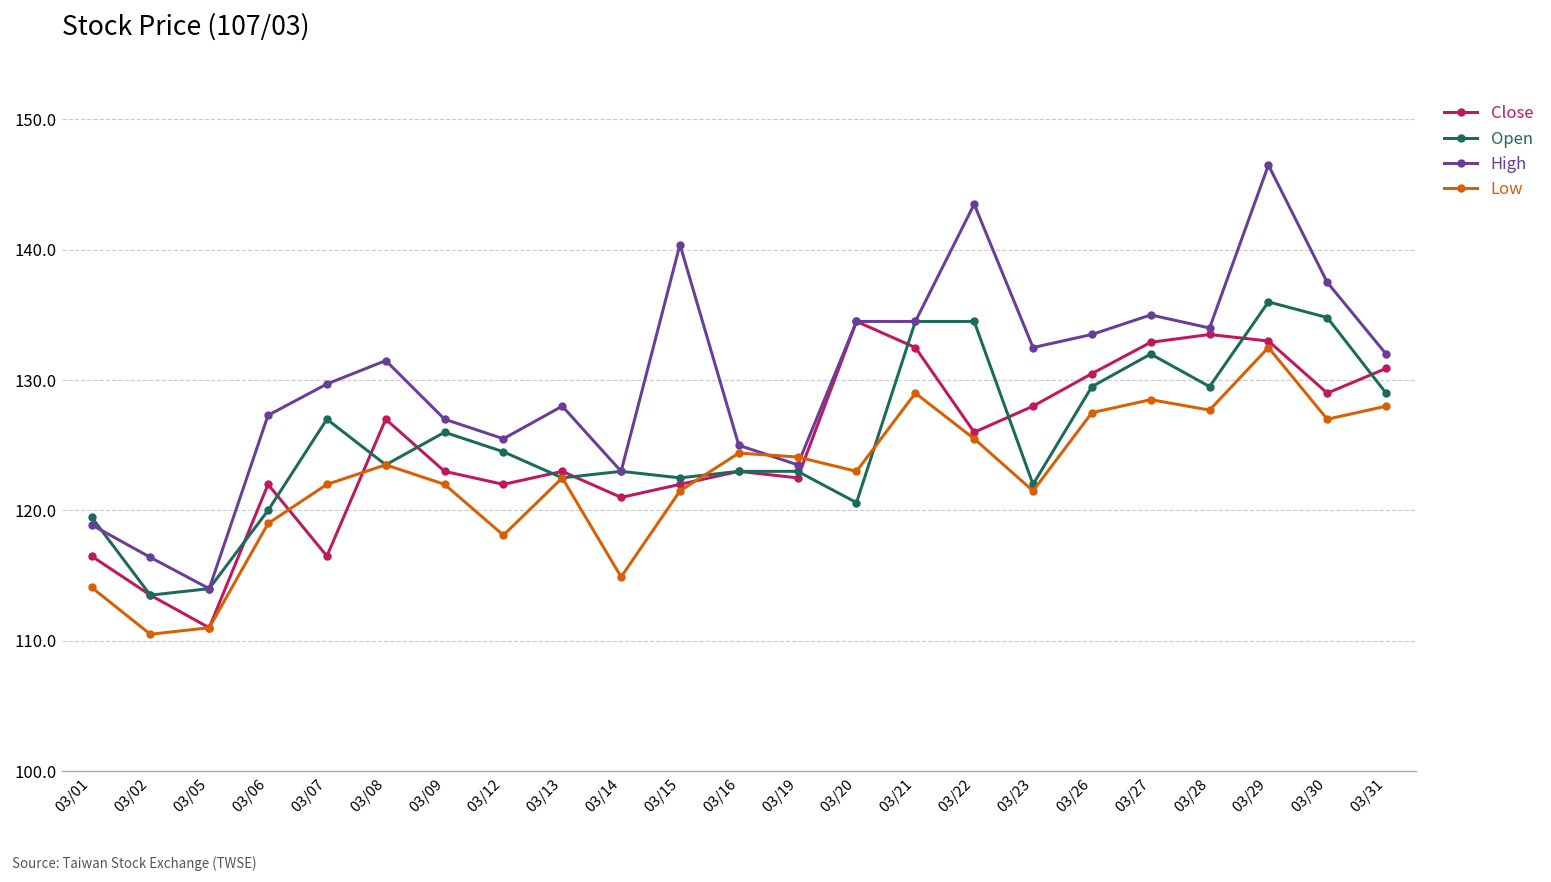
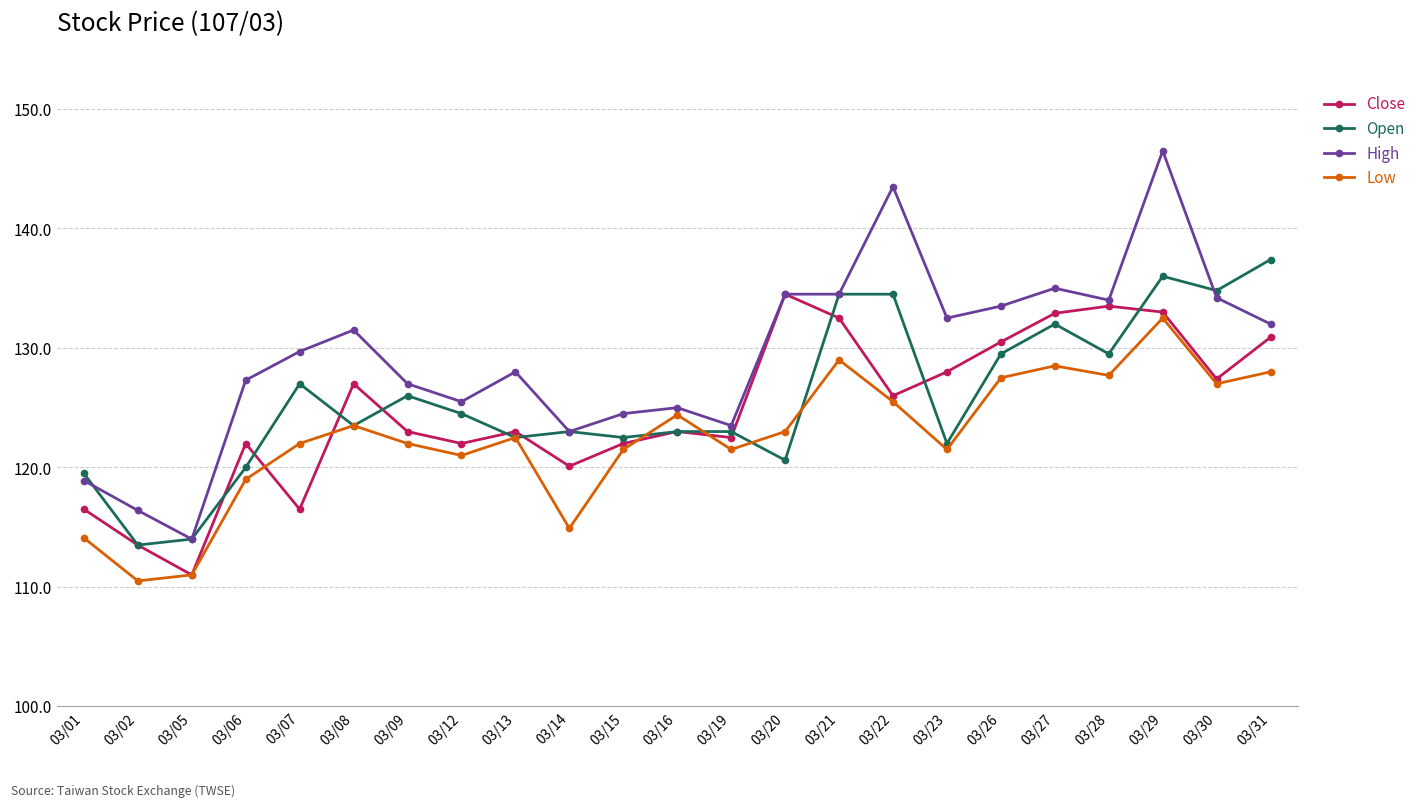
  {
    "Close": {
      "03/01": 116.5,
      "03/06": 122.0,
      "03/07": 116.5,
      "03/08": 127.0,
      "03/09": 123.0,
      "03/12": 122.0,
      "03/13": 123.0,
-     "03/14": 121.0,
+     "03/14": 120.1,
      "03/15": 122.0,
      "03/19": 122.5,
      "03/21": 132.5,
      "03/22": 126.0,
      "03/23": 128.0,
      "03/26": 130.5,
      "03/27": 132.9,
      "03/28": 133.5,
      "03/29": 133.0,
-     "03/30": 129.0,
+     "03/30": 127.4,
      "03/31": 130.9
    },
    "Open": {
      "03/01": 119.5,
      "03/06": 120.0,
      "03/07": 127.0,
      "03/09": 126.0,
      "03/12": 124.5,
      "03/15": 122.5,
      "03/19": 123.0,
      "03/20": 120.6,
      "03/22": 134.5,
      "03/23": 122.0,
      "03/26": 129.5,
      "03/27": 132.0,
      "03/28": 129.5,
      "03/29": 136.0,
      "03/30": 134.8,
-     "03/31": 129.0
+     "03/31": 137.4
    },
    "High": {
      "03/01": 118.9,
      "03/02": 116.4,
      "03/06": 127.3,
      "03/07": 129.7,
      "03/08": 131.5,
      "03/09": 127.0,
      "03/12": 125.5,
      "03/13": 128.0,
-     "03/15": 140.4,
+     "03/15": 124.5,
      "03/16": 125.0,
      "03/19": 123.5,
      "03/22": 143.5,
      "03/23": 132.5,
      "03/26": 133.5,
      "03/27": 135.0,
      "03/28": 134.0,
      "03/29": 146.5,
-     "03/30": 137.5,
+     "03/30": 134.2,
      "03/31": 132.0
    },
    "Low": {
      "03/01": 114.1,
      "03/02": 110.5,
      "03/06": 119.0,
      "03/07": 122.0,
      "03/09": 122.0,
-     "03/12": 118.1,
+     "03/12": 121.0,
      "03/14": 114.9,
      "03/15": 121.5,
      "03/16": 124.4,
-     "03/19": 124.1,
+     "03/19": 121.5,
      "03/20": 123.0,
      "03/21": 129.0,
      "03/22": 125.5,
      "03/23": 121.5,
      "03/26": 127.5,
      "03/27": 128.5,
      "03/28": 127.7,
      "03/29": 132.5,
      "03/30": 127.0,
      "03/31": 128.0
    }
  }
